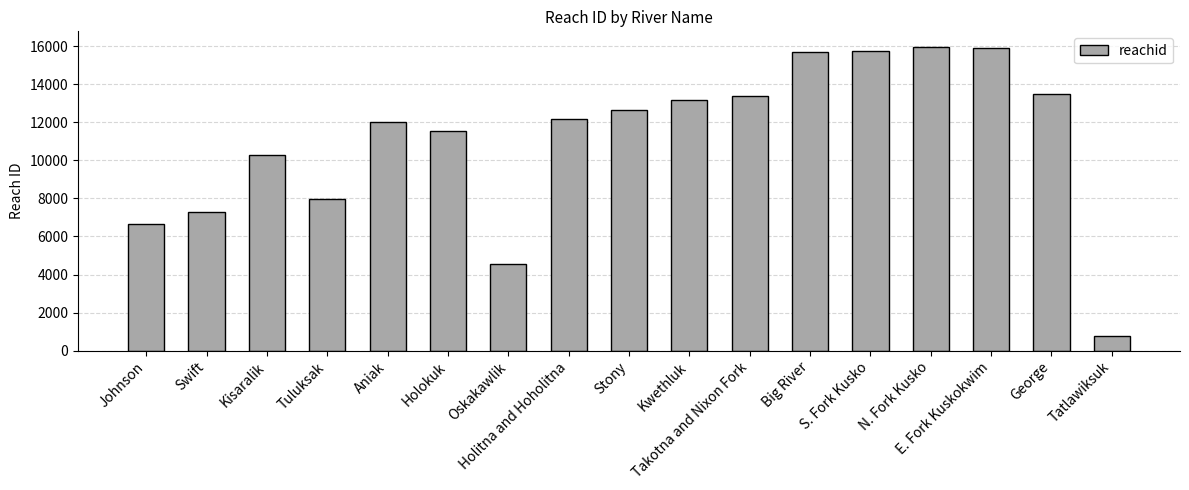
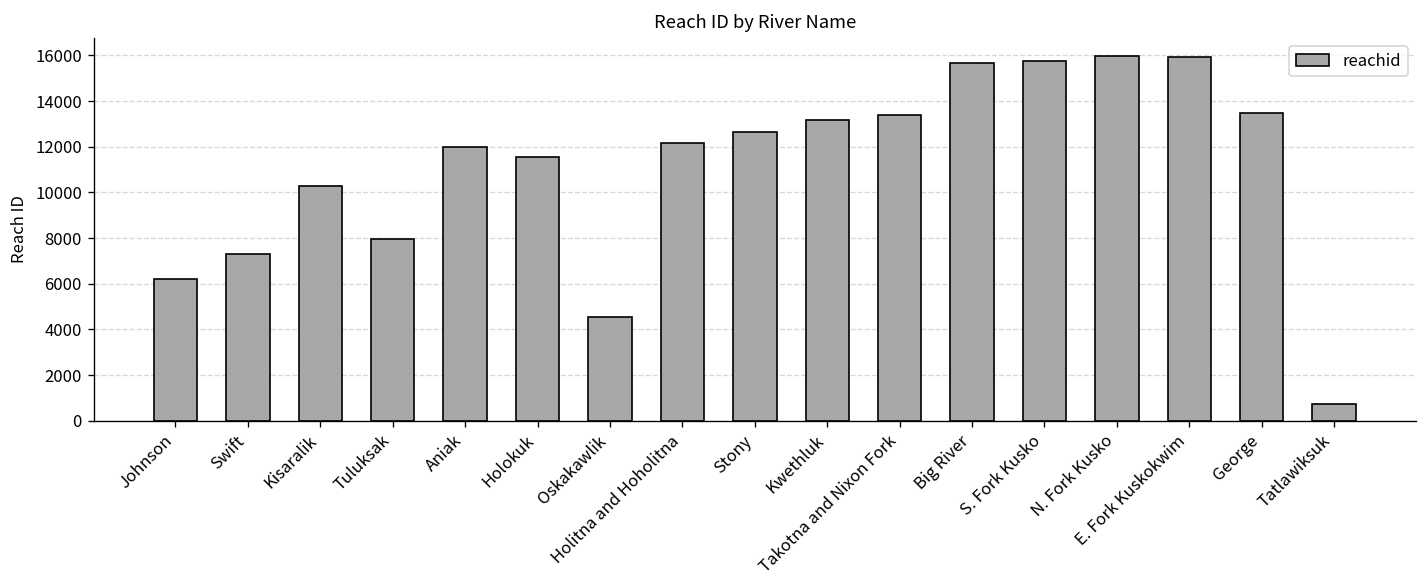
  {
-   "Johnson": 6700,
+   "Johnson": 6200,
    "Swift": 7300,
    "Kisaralik": 10300,
    "Tuluksak": 8000,
    "Aniak": 12000,
    "Holokuk": 11500,
    "Oskakawlik": 4500,
    "Holitna and Hoholitna": 12200,
    "Stony": 12600,
    "Kwethluk": 13200,
    "Takotna and Nixon Fork": 13400,
    "Big River": 15700,
    "S. Fork Kusko": 15700,
    "N. Fork Kusko": 16000,
    "E. Fork Kuskokwim": 15900,
    "George": 13500,
    "Tatlawiksuk": 800
  }
